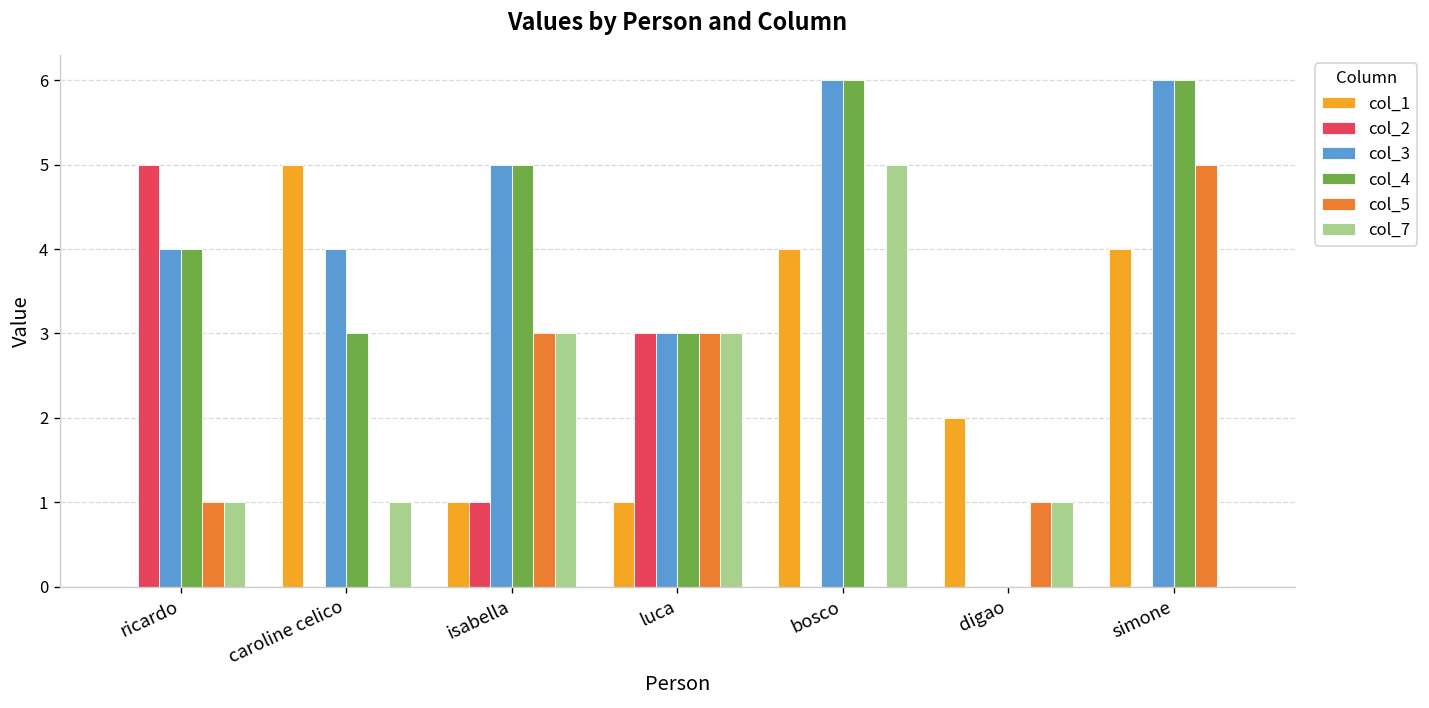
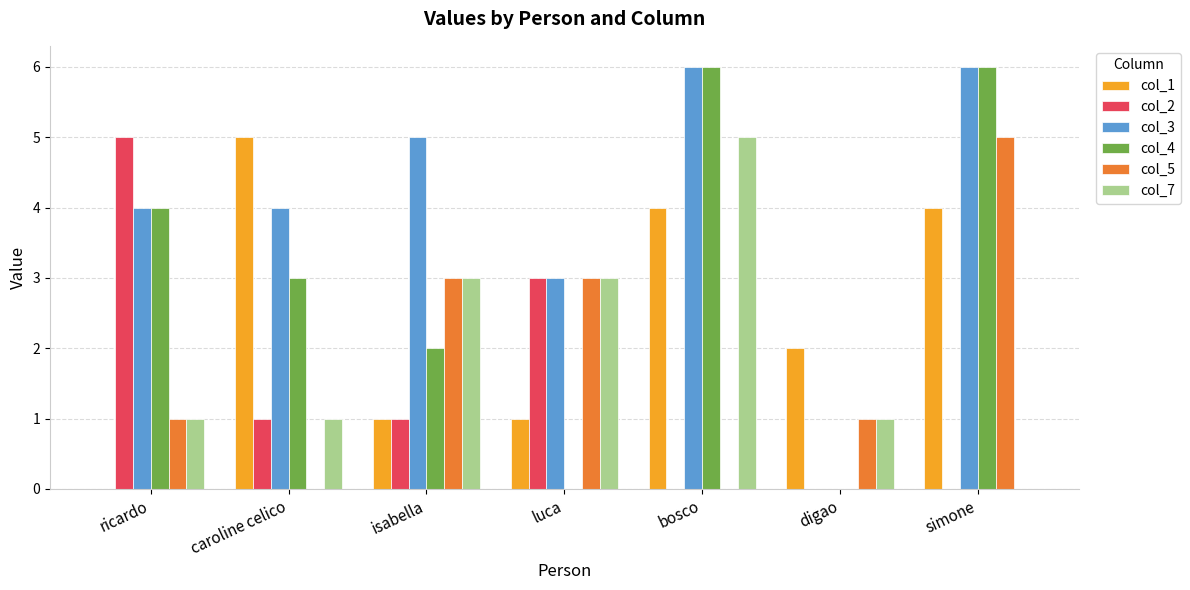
  {
    "col_2": {
      "ricardo": 5,
-     "caroline celico": 0,
+     "caroline celico": 1,
      "isabella": 1,
      "luca": 3,
      "bosco": 0,
      "digao": 0,
      "simone": 0
    },
    "col_3": {
      "ricardo": 4,
      "caroline celico": 4,
      "isabella": 5,
      "luca": 3,
      "bosco": 6,
      "digao": 0,
      "simone": 6
    },
    "col_4": {
      "ricardo": 4,
      "caroline celico": 3,
-     "isabella": 5,
-     "luca": 3,
+     "isabella": 2,
+     "luca": 0,
      "bosco": 6,
      "digao": 0,
      "simone": 6
    },
    "col_7": {
      "ricardo": 1,
      "caroline celico": 1,
      "isabella": 3,
      "luca": 3,
      "bosco": 5,
      "digao": 1,
      "simone": 0
    }
  }
